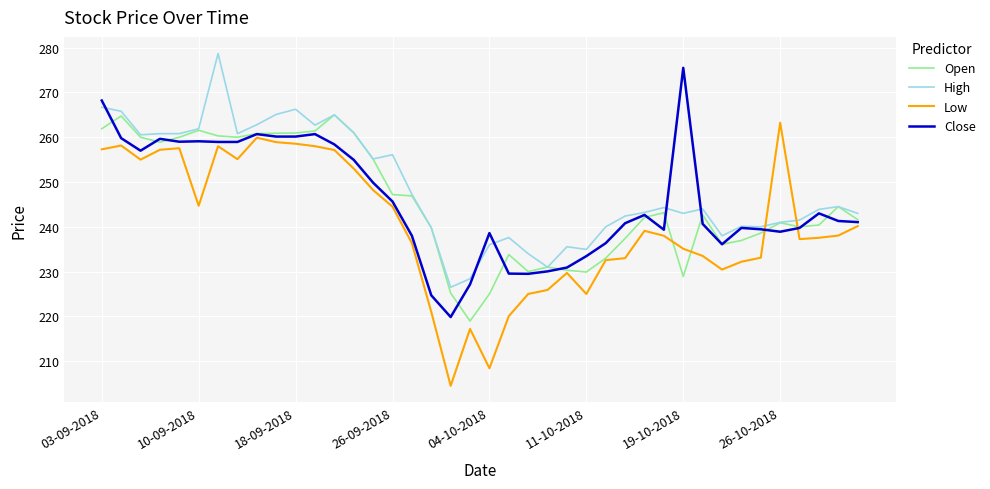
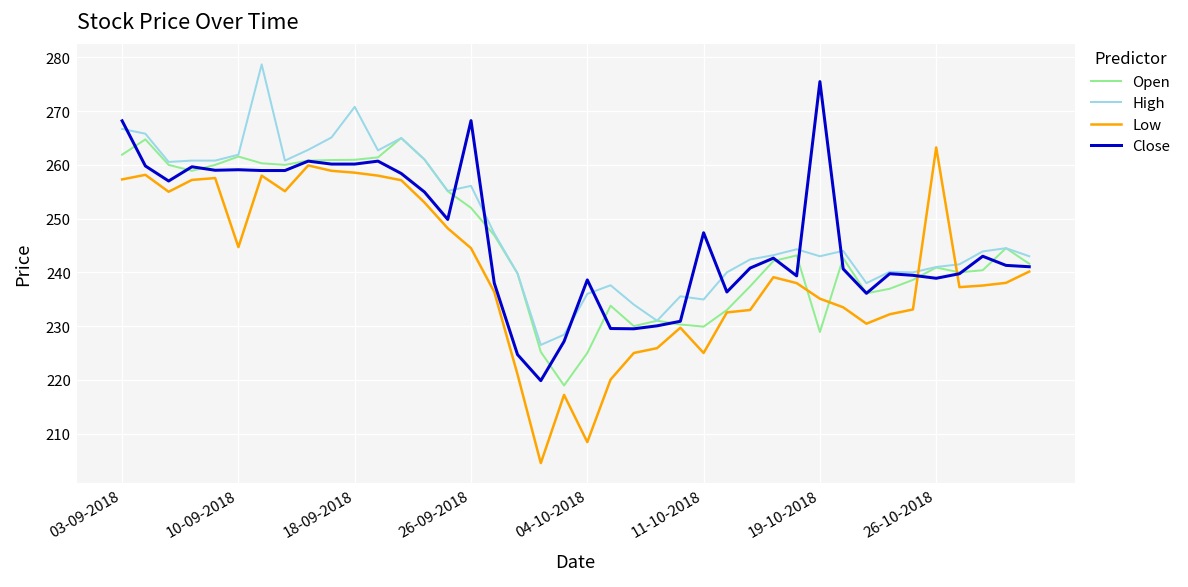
  {
    "Open": {
      "03-09-2018": 262,
      "18-09-2018": 261,
-     "26-09-2018": 247,
+     "26-09-2018": 252,
      "04-10-2018": 225,
      "11-10-2018": 230,
      "19-10-2018": 229
    },
    "High": {
      "03-09-2018": 267,
-     "18-09-2018": 266,
+     "18-09-2018": 271,
      "26-09-2018": 256,
      "04-10-2018": 236,
      "11-10-2018": 235,
      "19-10-2018": 243
    },
    "Low": {
      "03-09-2018": 257,
      "10-09-2018": 245,
      "18-09-2018": 259,
      "26-09-2018": 245,
      "04-10-2018": 208,
      "11-10-2018": 225,
      "19-10-2018": 235,
      "26-10-2018": 263
    },
    "Close": {
      "03-09-2018": 268,
      "10-09-2018": 259,
      "18-09-2018": 260,
-     "26-09-2018": 246,
+     "26-09-2018": 268,
      "04-10-2018": 239,
-     "11-10-2018": 233,
+     "11-10-2018": 247,
      "19-10-2018": 276,
      "26-10-2018": 239
    }
  }
